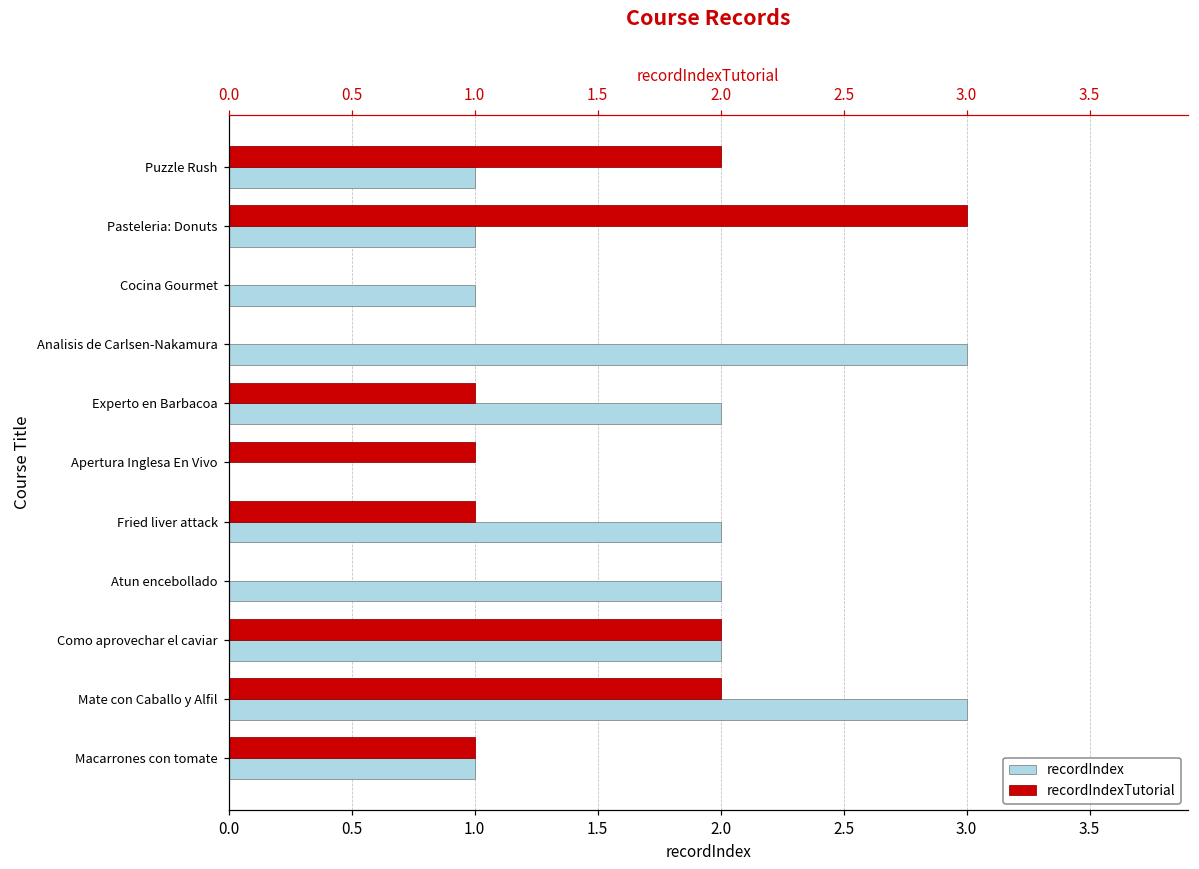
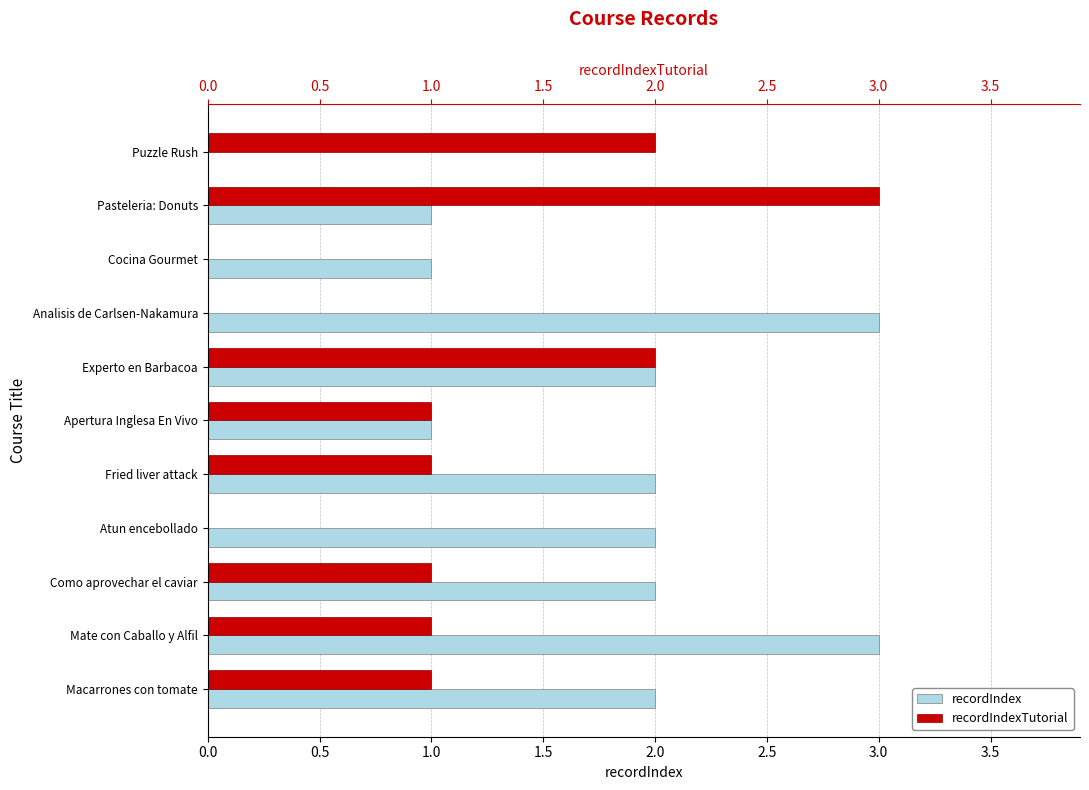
  {
    "recordIndex": {
-     "Puzzle Rush": 1,
+     "Puzzle Rush": 0,
      "Pasteleria: Donuts": 1,
      "Cocina Gourmet": 1,
      "Analisis de Carlsen-Nakamura": 3,
      "Experto en Barbacoa": 2,
-     "Apertura Inglesa En Vivo": 0,
+     "Apertura Inglesa En Vivo": 1,
      "Fried liver attack": 2,
      "Atun encebollado": 2,
      "Como aprovechar el caviar": 2,
      "Mate con Caballo y Alfil": 3,
-     "Macarrones con tomate": 1
+     "Macarrones con tomate": 2
    },
    "recordIndexTutorial": {
      "Puzzle Rush": 2,
      "Pasteleria: Donuts": 3,
      "Cocina Gourmet": 0,
      "Analisis de Carlsen-Nakamura": 0,
-     "Experto en Barbacoa": 1,
+     "Experto en Barbacoa": 2,
      "Apertura Inglesa En Vivo": 1,
      "Fried liver attack": 1,
      "Atun encebollado": 0,
-     "Como aprovechar el caviar": 2,
-     "Mate con Caballo y Alfil": 2,
+     "Como aprovechar el caviar": 1,
+     "Mate con Caballo y Alfil": 1,
      "Macarrones con tomate": 1
    }
  }
